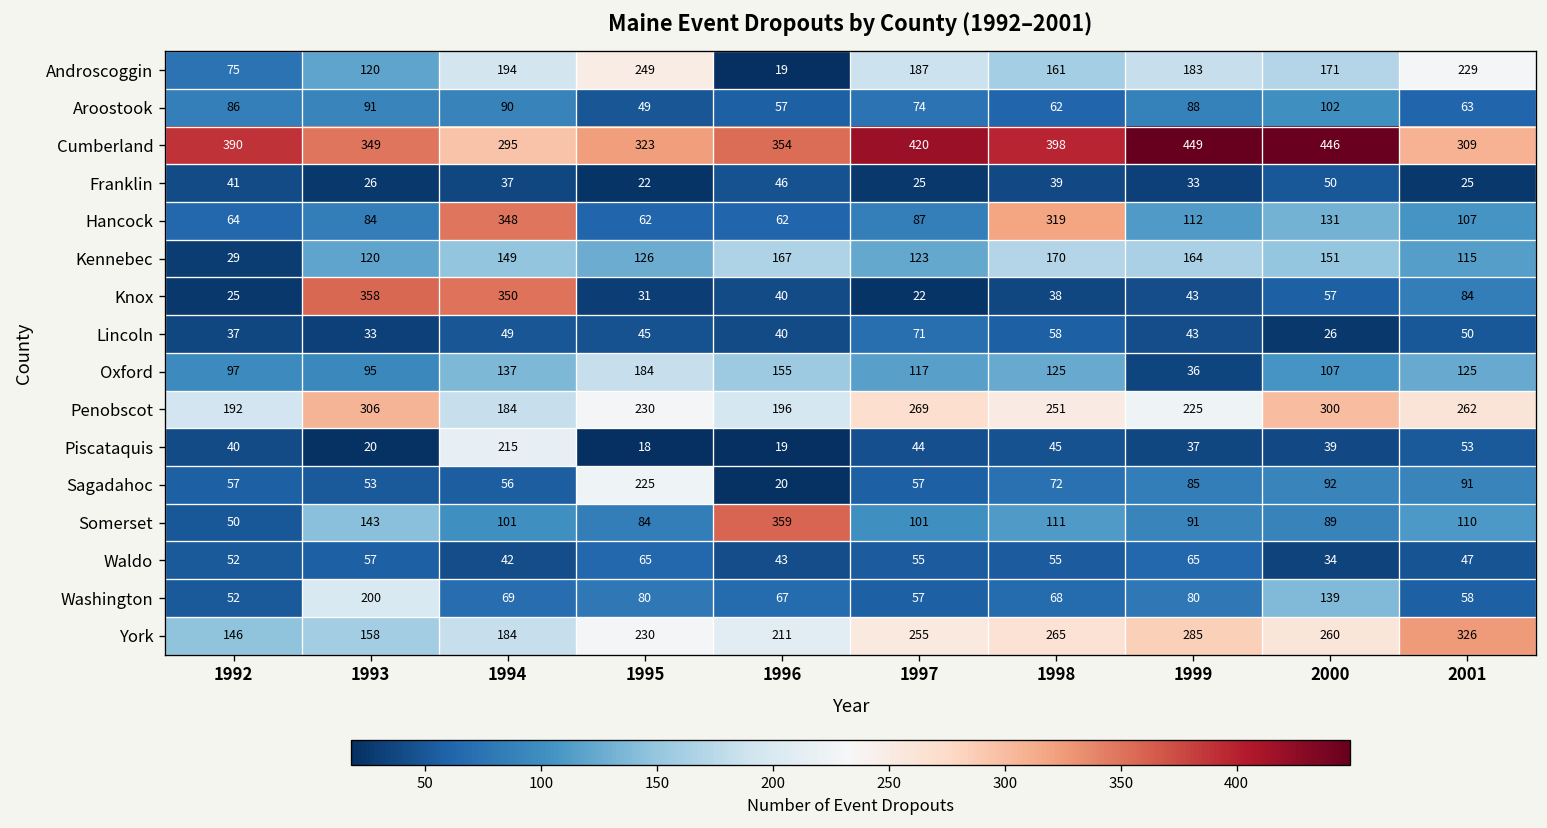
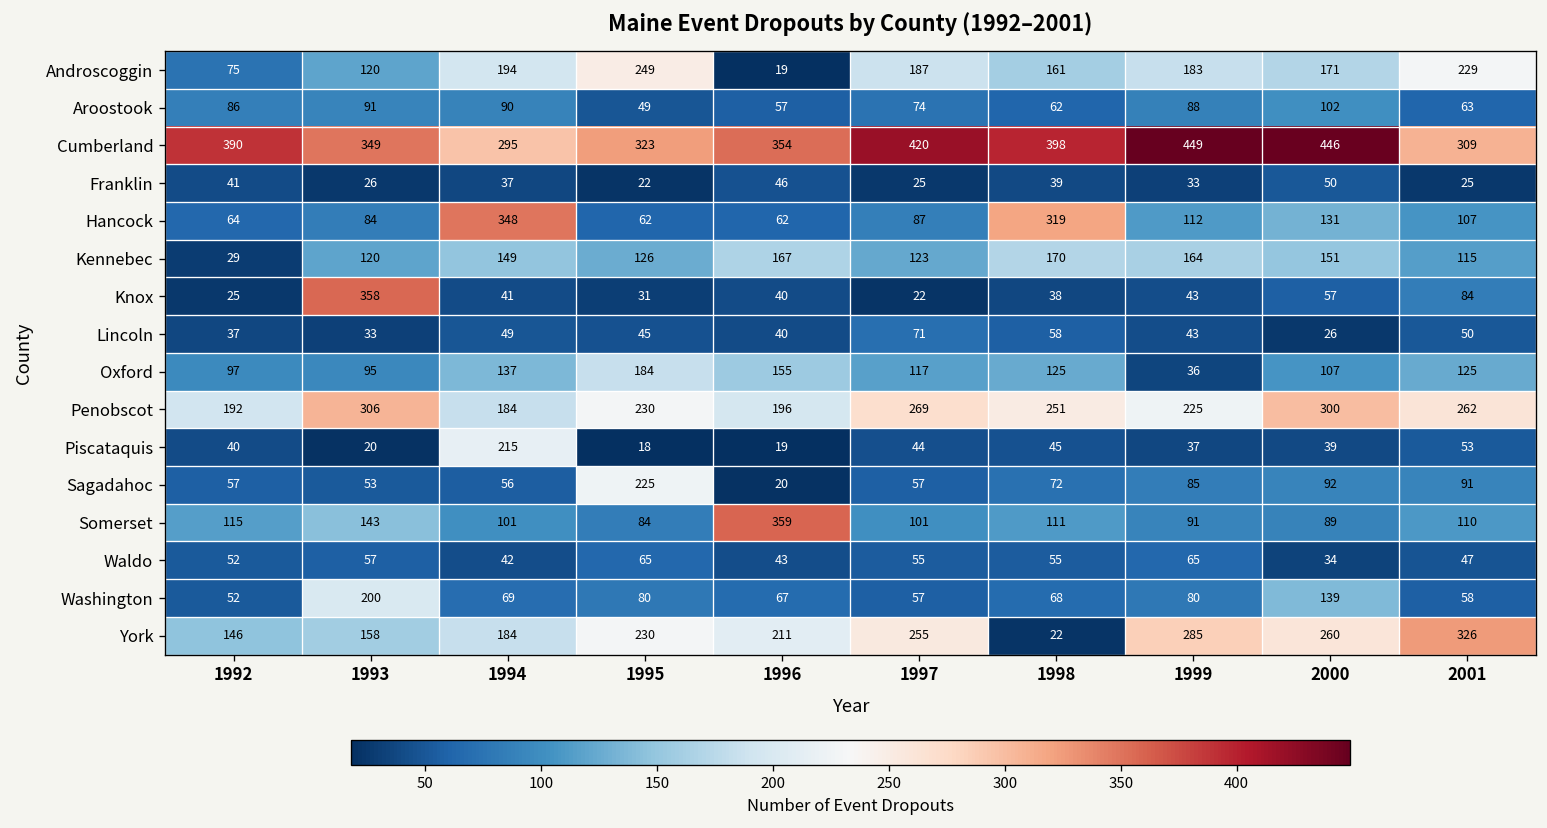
  {
    "Androscoggin": {
      "1992": 75,
      "1993": 120,
      "1994": 194,
      "1995": 249,
      "1996": 19,
      "1997": 187,
      "1998": 161,
      "1999": 183,
      "2000": 171,
      "2001": 229
    },
    "Aroostook": {
      "1992": 86,
      "1993": 91,
      "1994": 90,
      "1995": 49,
      "1996": 57,
      "1997": 74,
      "1998": 62,
      "1999": 88,
      "2000": 102,
      "2001": 63
    },
    "Cumberland": {
      "1992": 390,
      "1993": 349,
      "1994": 295,
      "1995": 323,
      "1996": 354,
      "1997": 420,
      "1998": 398,
      "1999": 449,
      "2000": 446,
      "2001": 309
    },
    "Franklin": {
      "1992": 41,
      "1993": 26,
      "1994": 37,
      "1995": 22,
      "1996": 46,
      "1997": 25,
      "1998": 39,
      "1999": 33,
      "2000": 50,
      "2001": 25
    },
    "Hancock": {
      "1992": 64,
      "1993": 84,
      "1994": 348,
      "1995": 62,
      "1996": 62,
      "1997": 87,
      "1998": 319,
      "1999": 112,
      "2000": 131,
      "2001": 107
    },
    "Kennebec": {
      "1992": 29,
      "1993": 120,
      "1994": 149,
      "1995": 126,
      "1996": 167,
      "1997": 123,
      "1998": 170,
      "1999": 164,
      "2000": 151,
      "2001": 115
    },
    "Knox": {
      "1992": 25,
      "1993": 358,
-     "1994": 350,
+     "1994": 41,
      "1995": 31,
      "1996": 40,
      "1997": 22,
      "1998": 38,
      "1999": 43,
      "2000": 57,
      "2001": 84
    },
    "Lincoln": {
      "1992": 37,
      "1993": 33,
      "1994": 49,
      "1995": 45,
      "1996": 40,
      "1997": 71,
      "1998": 58,
      "1999": 43,
      "2000": 26,
      "2001": 50
    },
    "Oxford": {
      "1992": 97,
      "1993": 95,
      "1994": 137,
      "1995": 184,
      "1996": 155,
      "1997": 117,
      "1998": 125,
      "1999": 36,
      "2000": 107,
      "2001": 125
    },
    "Penobscot": {
      "1992": 192,
      "1993": 306,
      "1994": 184,
      "1995": 230,
      "1996": 196,
      "1997": 269,
      "1998": 251,
      "1999": 225,
      "2000": 300,
      "2001": 262
    },
    "Piscataquis": {
      "1992": 40,
      "1993": 20,
      "1994": 215,
      "1995": 18,
      "1996": 19,
      "1997": 44,
      "1998": 45,
      "1999": 37,
      "2000": 39,
      "2001": 53
    },
    "Sagadahoc": {
      "1992": 57,
      "1993": 53,
      "1994": 56,
      "1995": 225,
      "1996": 20,
      "1997": 57,
      "1998": 72,
      "1999": 85,
      "2000": 92,
      "2001": 91
    },
    "Somerset": {
-     "1992": 50,
+     "1992": 115,
      "1993": 143,
      "1994": 101,
      "1995": 84,
      "1996": 359,
      "1997": 101,
      "1998": 111,
      "1999": 91,
      "2000": 89,
      "2001": 110
    },
    "Waldo": {
      "1992": 52,
      "1993": 57,
      "1994": 42,
      "1995": 65,
      "1996": 43,
      "1997": 55,
      "1998": 55,
      "1999": 65,
      "2000": 34,
      "2001": 47
    },
    "Washington": {
      "1992": 52,
      "1993": 200,
      "1994": 69,
      "1995": 80,
      "1996": 67,
      "1997": 57,
      "1998": 68,
      "1999": 80,
      "2000": 139,
      "2001": 58
    },
    "York": {
      "1992": 146,
      "1993": 158,
      "1994": 184,
      "1995": 230,
      "1996": 211,
      "1997": 255,
-     "1998": 265,
+     "1998": 22,
      "1999": 285,
      "2000": 260,
      "2001": 326
    }
  }
